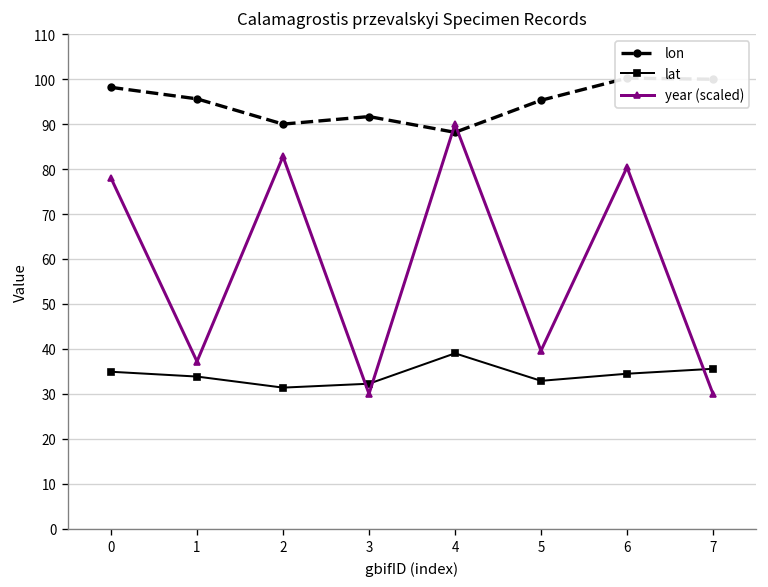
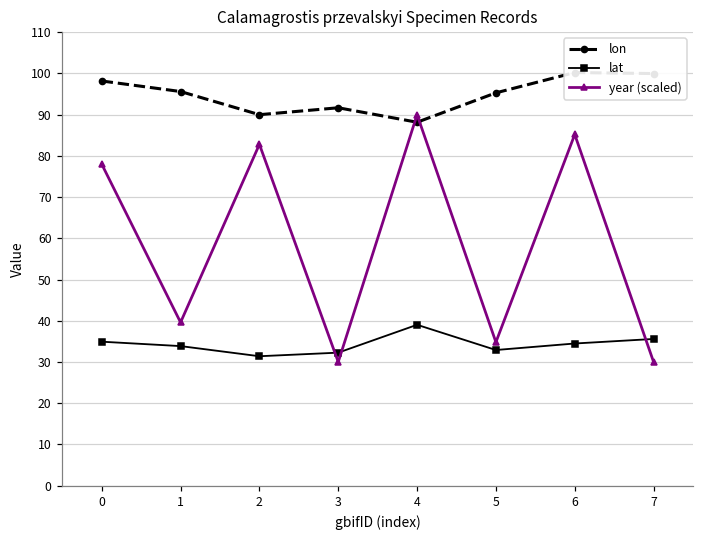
  {
    "year (scaled)": {
      "0": 78,
-     "1": 37,
+     "1": 40,
      "2": 83,
      "3": 30,
      "4": 90,
-     "5": 40,
-     "6": 80,
+     "5": 35,
+     "6": 85,
      "7": 30
    }
  }
